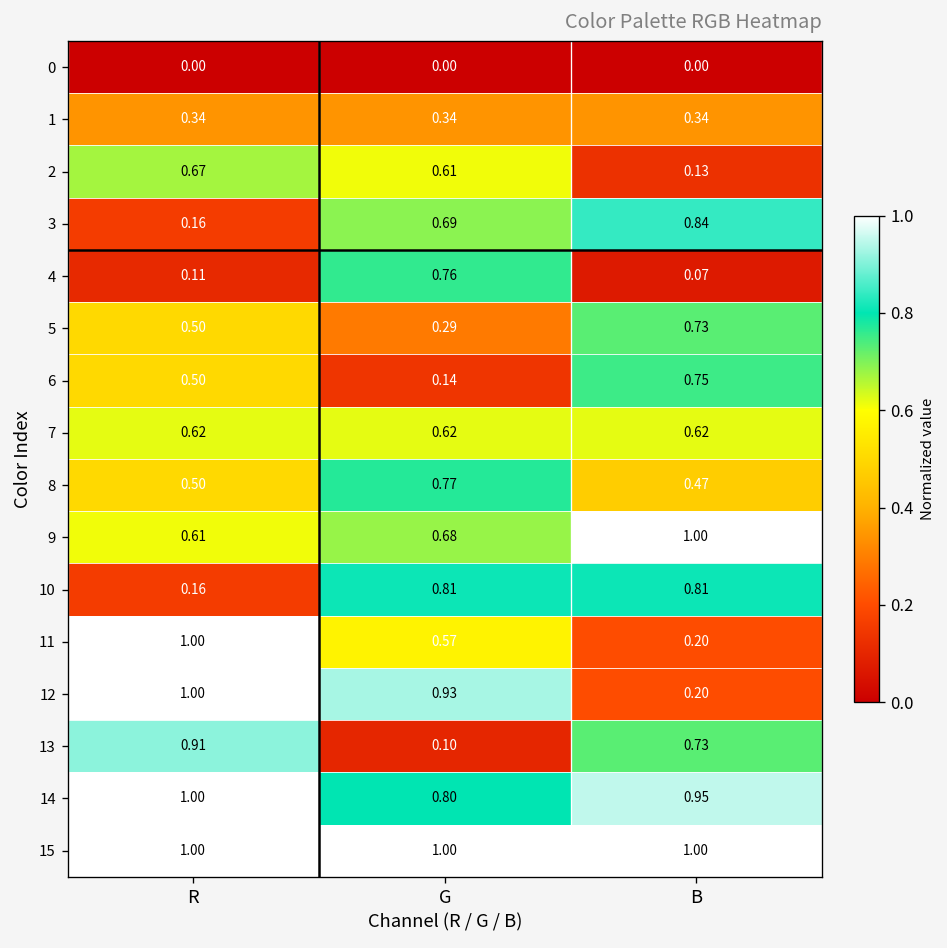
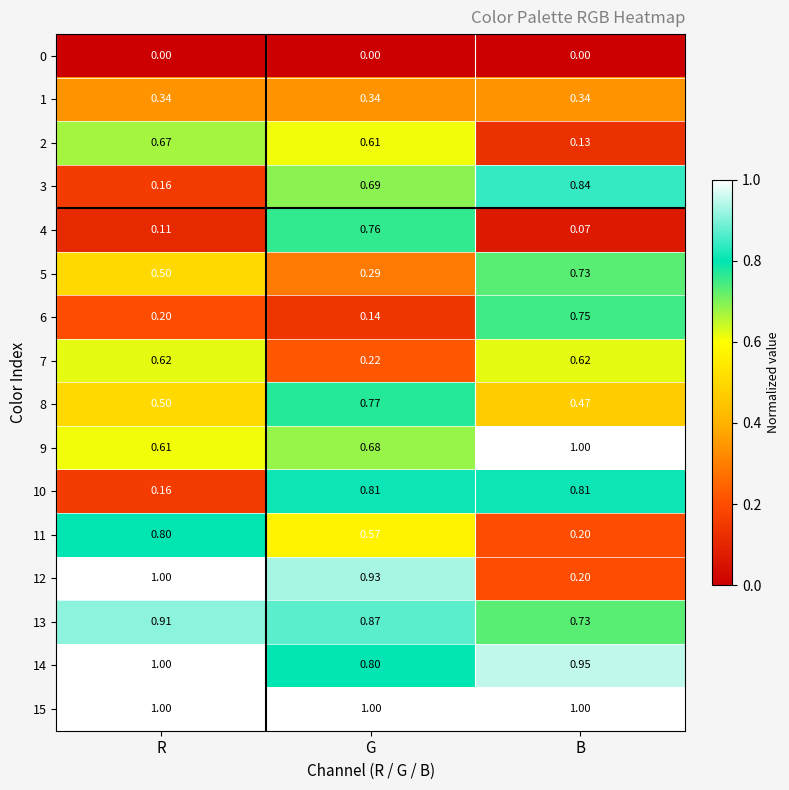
  {
    "0": {
      "R": 0.00,
      "G": 0.00,
      "B": 0.00
    },
    "1": {
      "R": 0.34,
      "G": 0.34,
      "B": 0.34
    },
    "2": {
      "R": 0.67,
      "G": 0.61,
      "B": 0.13
    },
    "3": {
      "R": 0.16,
      "G": 0.69,
      "B": 0.84
    },
    "4": {
      "R": 0.11,
      "G": 0.76,
      "B": 0.07
    },
    "5": {
      "R": 0.50,
      "G": 0.29,
      "B": 0.73
    },
    "6": {
-     "R": 0.50,
+     "R": 0.20,
      "G": 0.14,
      "B": 0.75
    },
    "7": {
      "R": 0.62,
-     "G": 0.62,
+     "G": 0.22,
      "B": 0.62
    },
    "8": {
      "R": 0.50,
      "G": 0.77,
      "B": 0.47
    },
    "9": {
      "R": 0.61,
      "G": 0.68,
      "B": 1.00
    },
    "10": {
      "R": 0.16,
      "G": 0.81,
      "B": 0.81
    },
    "11": {
-     "R": 1.00,
+     "R": 0.80,
      "G": 0.57,
      "B": 0.20
    },
    "12": {
      "R": 1.00,
      "G": 0.93,
      "B": 0.20
    },
    "13": {
      "R": 0.91,
-     "G": 0.10,
+     "G": 0.87,
      "B": 0.73
    },
    "14": {
      "R": 1.00,
      "G": 0.80,
      "B": 0.95
    },
    "15": {
      "R": 1.00,
      "G": 1.00,
      "B": 1.00
    }
  }
